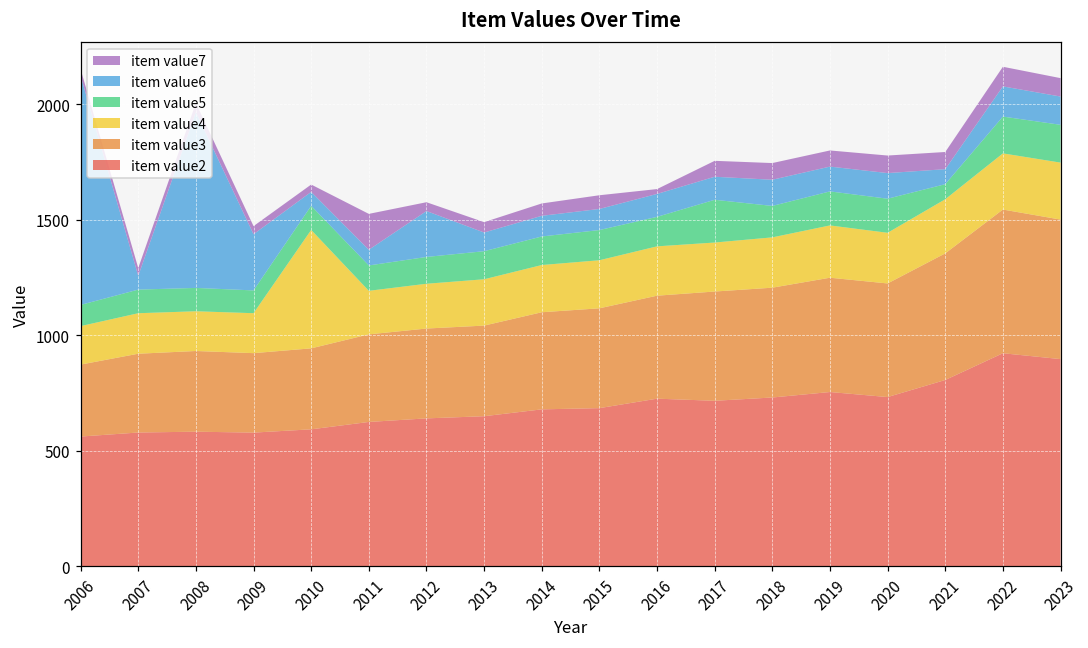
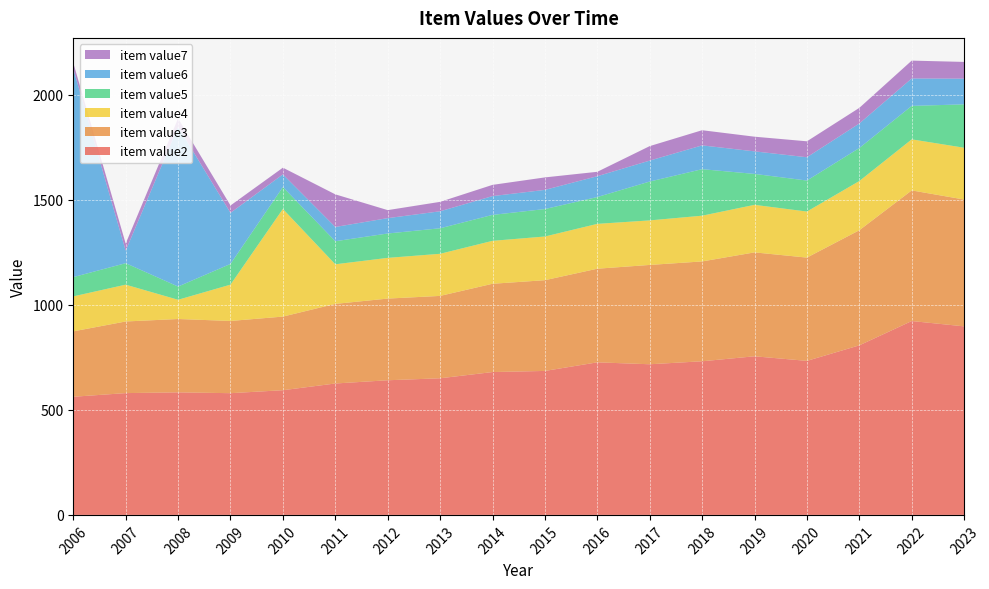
  {
    "item value4": {
      "2006": 170,
      "2007": 180,
-     "2008": 170,
+     "2008": 90,
      "2009": 170,
      "2010": 510,
      "2011": 190,
      "2012": 190,
      "2013": 200,
      "2014": 200,
      "2015": 210,
      "2016": 210,
      "2017": 210,
      "2018": 220,
      "2019": 230,
      "2020": 220,
      "2021": 230,
      "2022": 240,
      "2023": 250
    },
    "item value5": {
      "2006": 90,
      "2007": 100,
-     "2008": 100,
+     "2008": 60,
      "2009": 100,
      "2010": 100,
      "2011": 110,
      "2012": 120,
      "2013": 120,
      "2014": 120,
      "2015": 130,
      "2016": 130,
      "2017": 180,
-     "2018": 140,
+     "2018": 220,
      "2019": 150,
      "2020": 150,
-     "2021": 70,
+     "2021": 160,
      "2022": 160,
-     "2023": 160
+     "2023": 210
    },
    "item value6": {
      "2006": 990,
      "2007": 60,
      "2009": 240,
      "2010": 60,
      "2011": 70,
-     "2012": 200,
+     "2012": 70,
      "2013": 80,
      "2014": 90,
      "2015": 90,
      "2016": 100,
      "2017": 100,
      "2018": 110,
      "2019": 110,
      "2020": 110,
-     "2021": 60,
+     "2021": 120,
      "2022": 130,
      "2023": 120
    },
    "item value7": {
      "2006": 30,
      "2007": 30,
      "2009": 40,
      "2010": 30,
      "2011": 160,
      "2012": 40,
      "2013": 40,
      "2014": 50,
      "2015": 60,
      "2016": 20,
      "2017": 70,
      "2018": 70,
      "2019": 70,
      "2020": 80,
      "2021": 70,
      "2022": 80,
      "2023": 80
    }
  }
